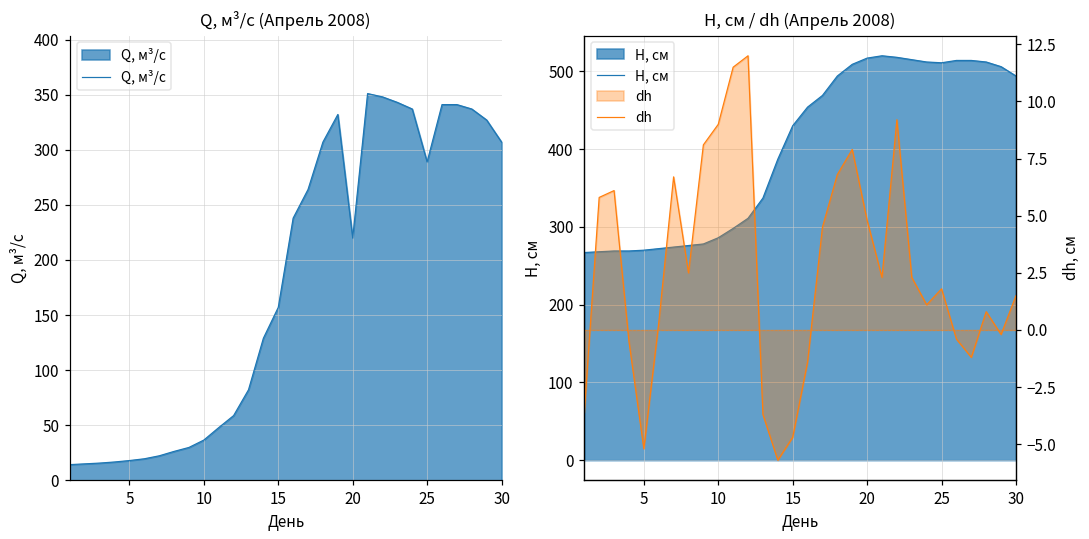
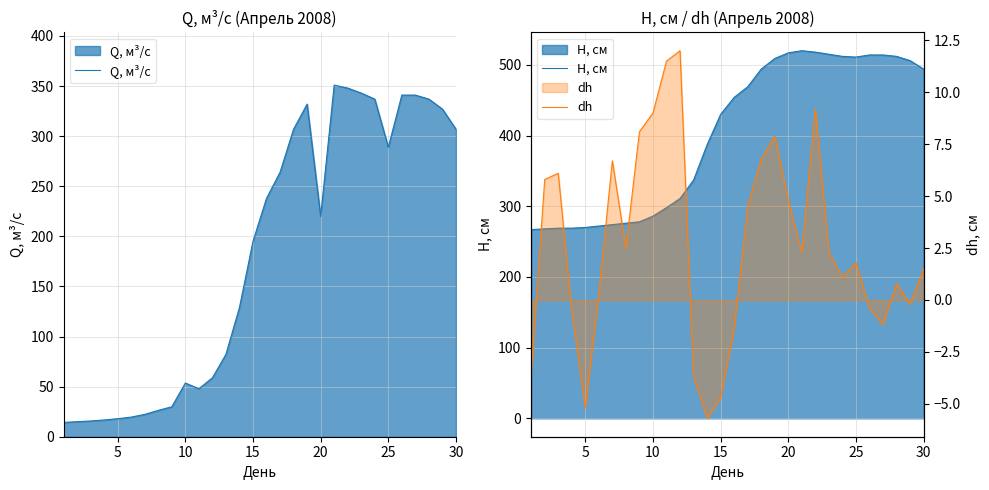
  {
    "Q, м³/с (Апрель 2008)": {
      "5": 18,
-     "10": 37,
-     "15": 157,
+     "10": 54,
+     "15": 195,
      "20": 220,
      "25": 289,
      "30": 307
    }
  }
